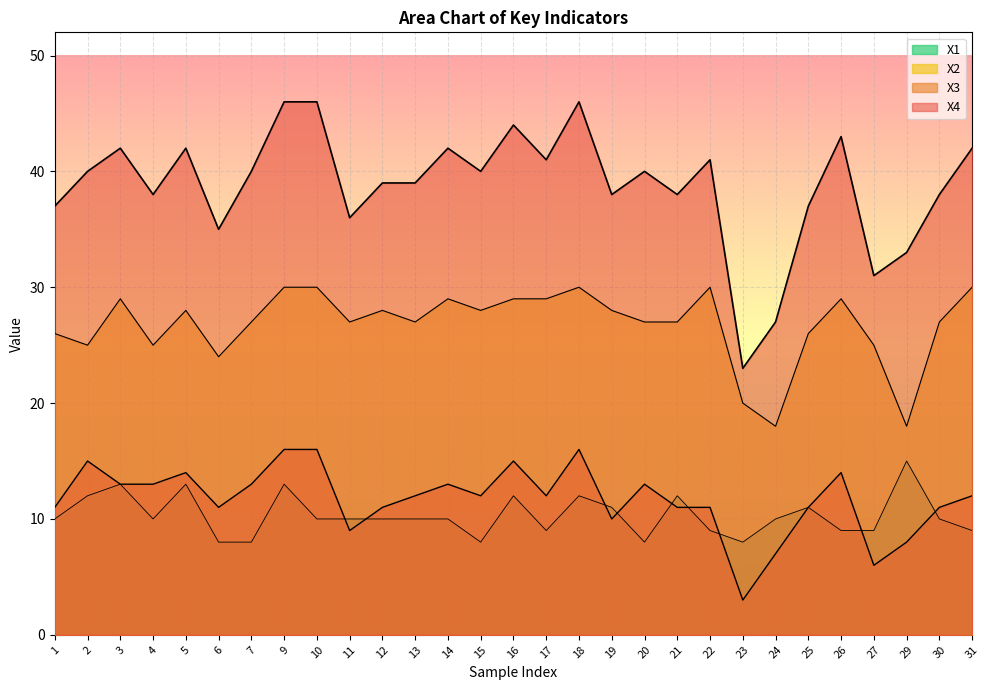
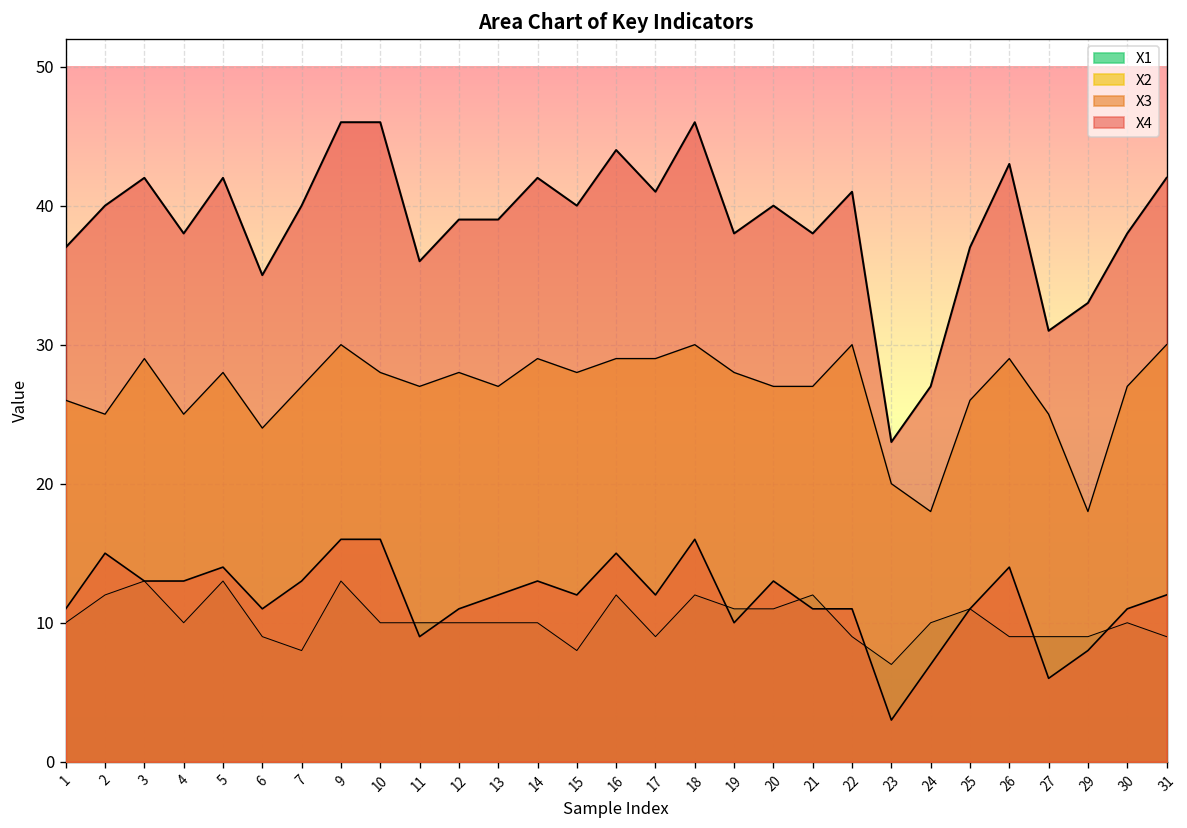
  {
    "X1": {
      "1": 10,
      "2": 12,
      "4": 10,
      "5": 13,
-     "6": 8,
+     "6": 9,
      "7": 8,
      "9": 13,
      "10": 10,
      "11": 10,
      "12": 10,
      "13": 10,
      "14": 10,
      "15": 8,
      "16": 12,
      "17": 9,
      "18": 12,
      "19": 11,
-     "20": 8,
+     "20": 11,
      "21": 12,
      "22": 9,
-     "23": 8,
+     "23": 7,
      "24": 10,
      "26": 9,
      "27": 9,
-     "29": 15,
+     "29": 9,
      "30": 10,
      "31": 9
    },
    "X2": {
      "1": 26,
      "2": 25,
      "3": 29,
      "4": 25,
      "5": 28,
      "6": 24,
      "7": 27,
      "9": 30,
-     "10": 30,
+     "10": 28,
      "11": 27,
      "12": 28,
      "13": 27,
      "14": 29,
      "15": 28,
      "16": 29,
      "17": 29,
      "18": 30,
      "19": 28,
      "20": 27,
      "21": 27,
      "22": 30,
      "23": 20,
      "24": 18,
      "25": 26,
      "26": 29,
      "27": 25,
      "29": 18,
      "30": 27,
      "31": 30
    }
  }
